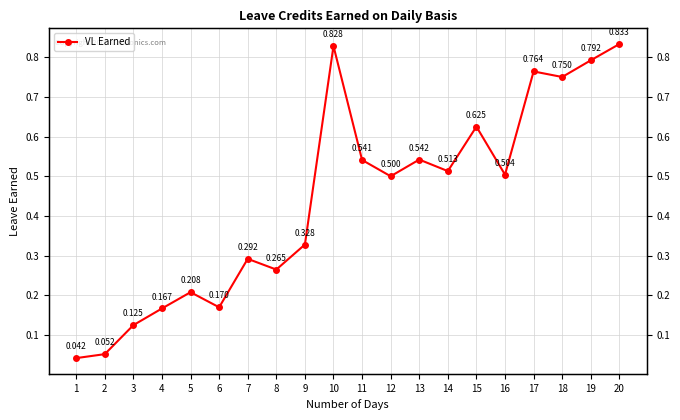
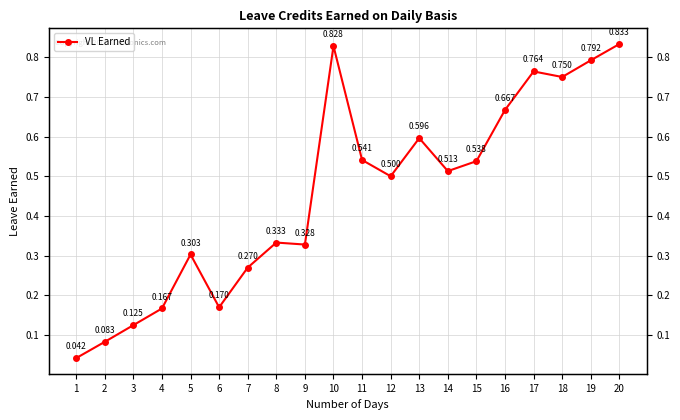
  {
    "1": 0.042,
-   "2": 0.052,
+   "2": 0.083,
    "3": 0.125,
    "4": 0.167,
-   "5": 0.208,
+   "5": 0.303,
    "6": 0.170,
-   "7": 0.292,
-   "8": 0.265,
+   "7": 0.270,
+   "8": 0.333,
    "9": 0.328,
    "10": 0.828,
    "11": 0.541,
    "12": 0.500,
-   "13": 0.542,
+   "13": 0.596,
    "14": 0.513,
-   "15": 0.625,
-   "16": 0.504,
+   "15": 0.538,
+   "16": 0.667,
    "17": 0.764,
    "18": 0.750,
    "19": 0.792,
    "20": 0.833
  }
